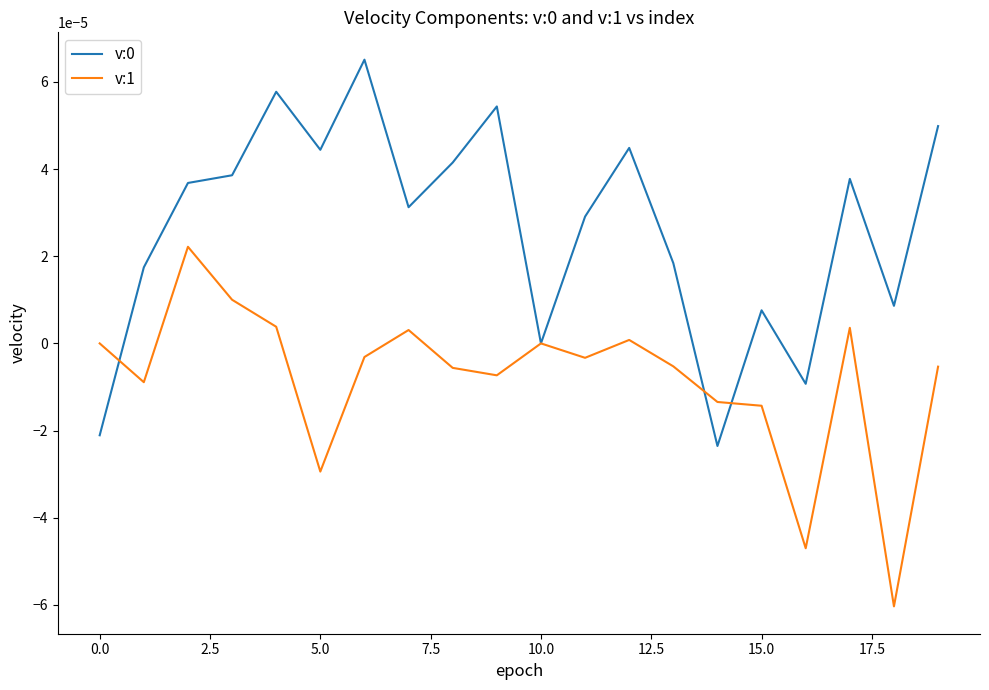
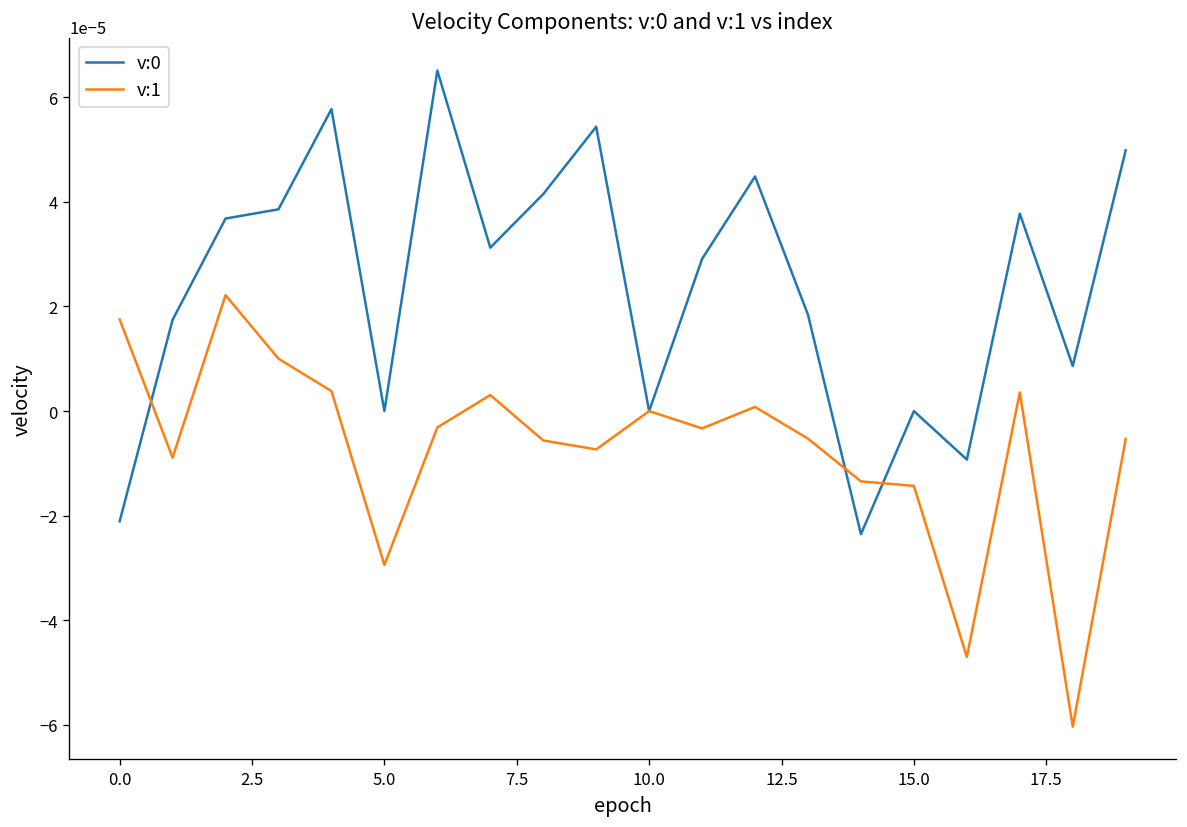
  {
    "v:0": {
      "0.0": -0.000021,
-     "5.0": 0.00004,
-     "15.0": 0.00001
+     "5.0": 0.00000,
+     "15.0": 0.00000
    },
    "v:1": {
-     "0.0": 0.00000,
+     "0.0": 0.00002,
      "5.0": -0.000029,
      "15.0": -0.000014
    }
  }
